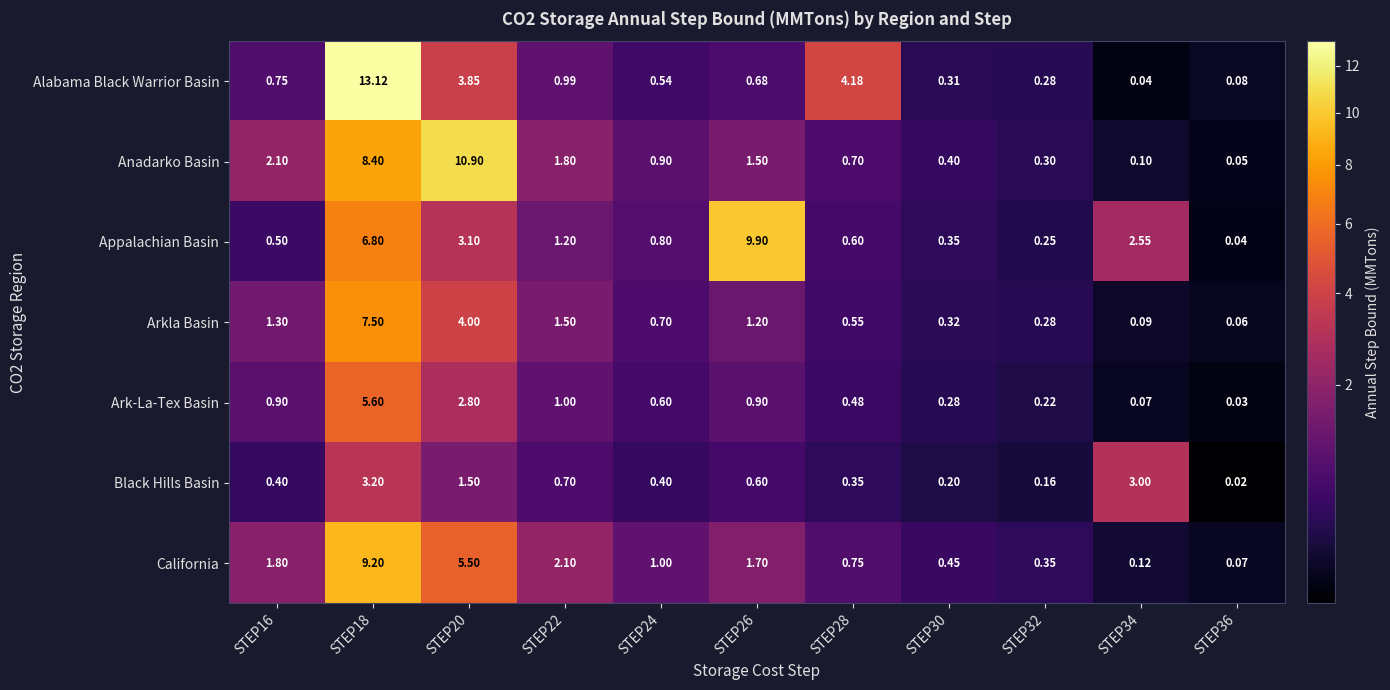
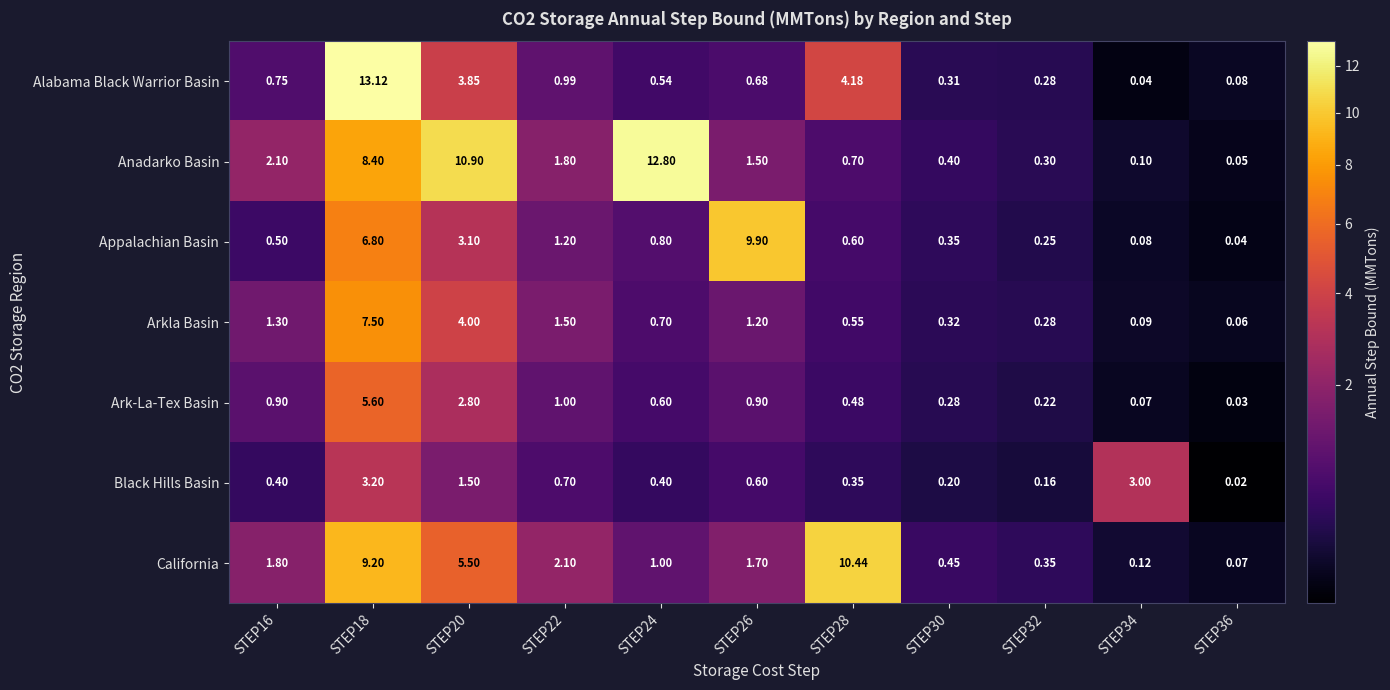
  {
    "Alabama Black Warrior Basin": {
      "STEP16": 0.75,
      "STEP18": 13.12,
      "STEP20": 3.85,
      "STEP22": 0.99,
      "STEP24": 0.54,
      "STEP26": 0.68,
      "STEP28": 4.18,
      "STEP30": 0.31,
      "STEP32": 0.28,
      "STEP34": 0.04,
      "STEP36": 0.08
    },
    "Anadarko Basin": {
      "STEP16": 2.10,
      "STEP18": 8.40,
      "STEP20": 10.90,
      "STEP22": 1.80,
-     "STEP24": 0.90,
+     "STEP24": 12.80,
      "STEP26": 1.50,
      "STEP28": 0.70,
      "STEP30": 0.40,
      "STEP32": 0.30,
      "STEP34": 0.10,
      "STEP36": 0.05
    },
    "Appalachian Basin": {
      "STEP16": 0.50,
      "STEP18": 6.80,
      "STEP20": 3.10,
      "STEP22": 1.20,
      "STEP24": 0.80,
      "STEP26": 9.90,
      "STEP28": 0.60,
      "STEP30": 0.35,
      "STEP32": 0.25,
-     "STEP34": 2.55,
+     "STEP34": 0.08,
      "STEP36": 0.04
    },
    "Arkla Basin": {
      "STEP16": 1.30,
      "STEP18": 7.50,
      "STEP20": 4.00,
      "STEP22": 1.50,
      "STEP24": 0.70,
      "STEP26": 1.20,
      "STEP28": 0.55,
      "STEP30": 0.32,
      "STEP32": 0.28,
      "STEP34": 0.09,
      "STEP36": 0.06
    },
    "Ark-La-Tex Basin": {
      "STEP16": 0.90,
      "STEP18": 5.60,
      "STEP20": 2.80,
      "STEP22": 1.00,
      "STEP24": 0.60,
      "STEP26": 0.90,
      "STEP28": 0.48,
      "STEP30": 0.28,
      "STEP32": 0.22,
      "STEP34": 0.07,
      "STEP36": 0.03
    },
    "Black Hills Basin": {
      "STEP16": 0.40,
      "STEP18": 3.20,
      "STEP20": 1.50,
      "STEP22": 0.70,
      "STEP24": 0.40,
      "STEP26": 0.60,
      "STEP28": 0.35,
      "STEP30": 0.20,
      "STEP32": 0.16,
      "STEP34": 3.00,
      "STEP36": 0.02
    },
    "California": {
      "STEP16": 1.80,
      "STEP18": 9.20,
      "STEP20": 5.50,
      "STEP22": 2.10,
      "STEP24": 1.00,
      "STEP26": 1.70,
-     "STEP28": 0.75,
+     "STEP28": 10.44,
      "STEP30": 0.45,
      "STEP32": 0.35,
      "STEP34": 0.12,
      "STEP36": 0.07
    }
  }
